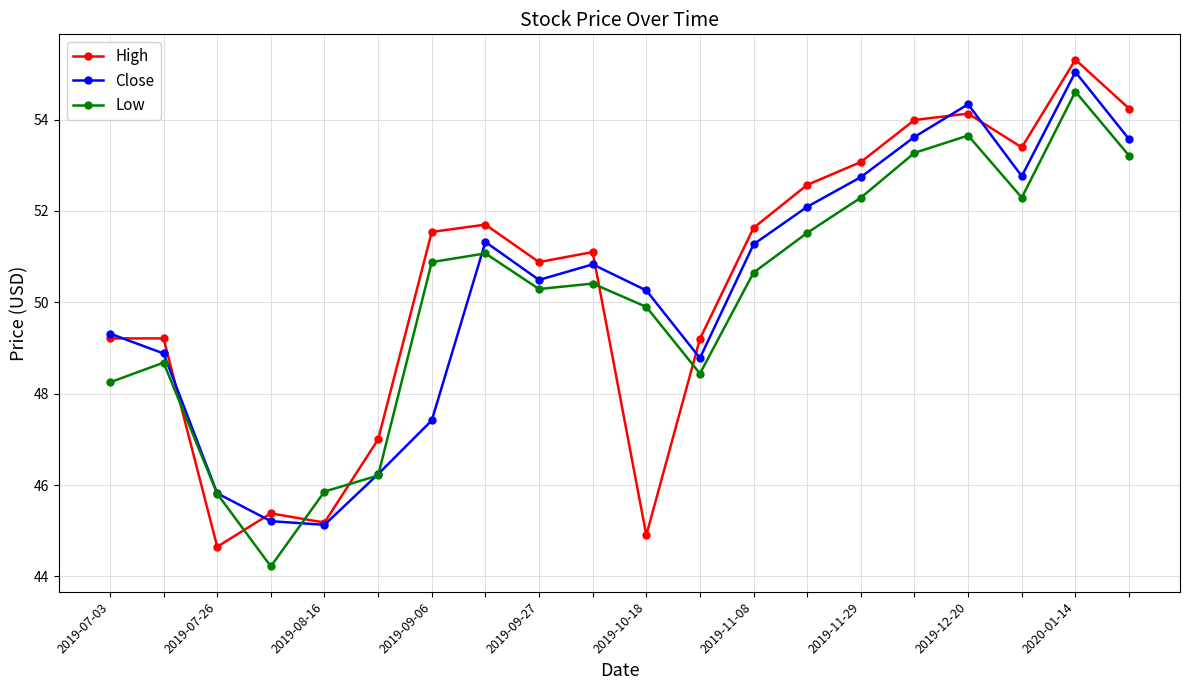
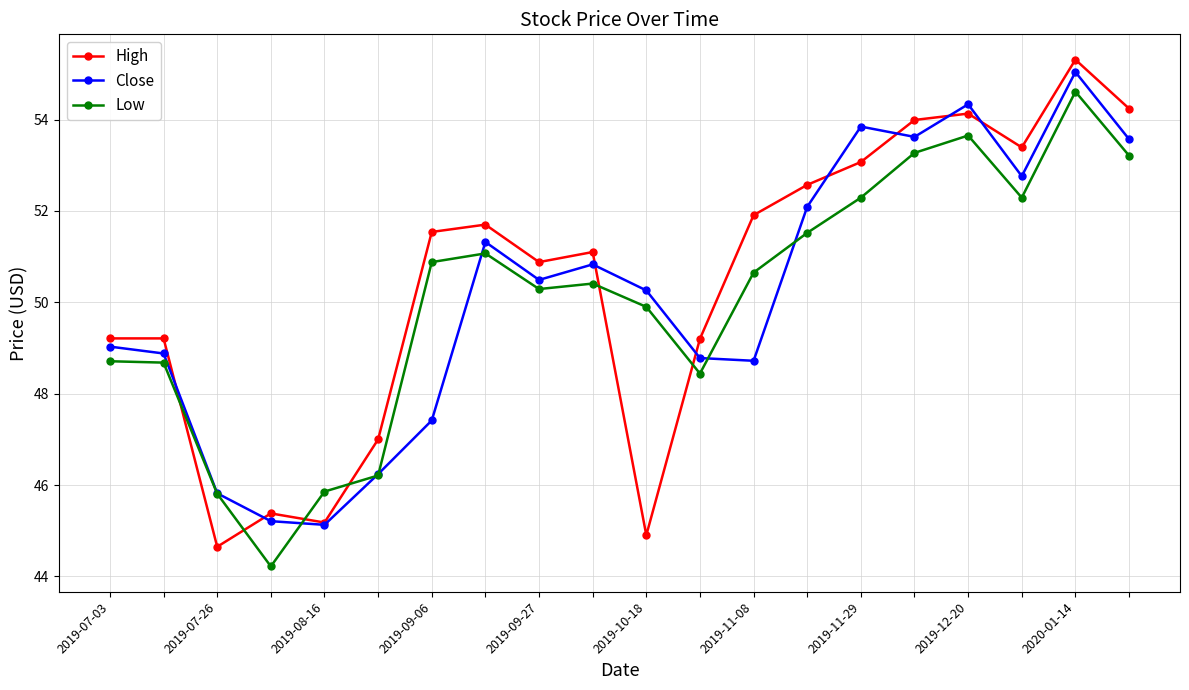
  {
    "High": {
      "2019-07-03": 49.2,
      "2019-07-26": 44.7,
      "2019-09-06": 51.5,
      "2019-09-27": 50.9,
      "2019-10-18": 44.9,
-     "2019-11-08": 51.6,
+     "2019-11-08": 51.9,
      "2019-11-29": 53.1,
      "2019-12-20": 54.1,
      "2020-01-14": 55.3
    },
    "Close": {
-     "2019-07-03": 49.3,
+     "2019-07-03": 49.0,
      "2019-09-06": 47.4,
      "2019-09-27": 50.5,
      "2019-10-18": 50.3,
-     "2019-11-08": 51.3,
-     "2019-11-29": 52.7,
+     "2019-11-08": 48.7,
+     "2019-11-29": 53.8,
      "2019-12-20": 54.3,
      "2020-01-14": 55.0
    },
    "Low": {
-     "2019-07-03": 48.2,
+     "2019-07-03": 48.7,
      "2019-08-16": 45.9,
      "2019-09-06": 50.9,
      "2019-09-27": 50.3,
      "2019-10-18": 49.9,
      "2019-11-08": 50.7,
      "2019-11-29": 52.3,
      "2019-12-20": 53.7,
      "2020-01-14": 54.6
    }
  }
